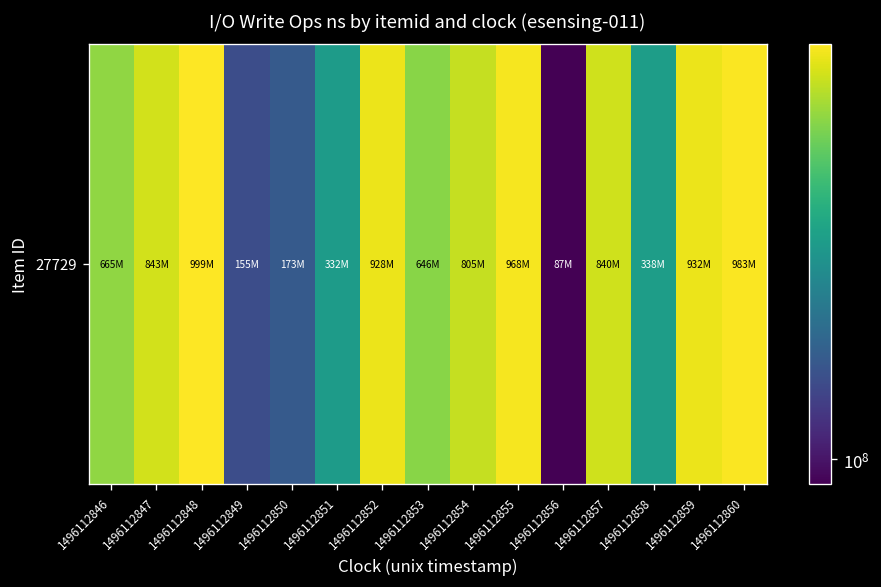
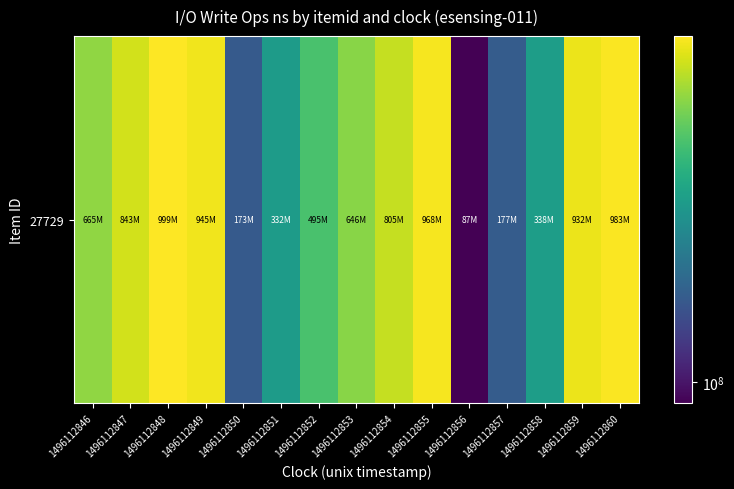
  {
    "27729": {
      "1496112846": "665M",
      "1496112847": "843M",
      "1496112848": "999M",
-     "1496112849": "155M",
+     "1496112849": "945M",
      "1496112850": "173M",
      "1496112851": "332M",
-     "1496112852": "928M",
+     "1496112852": "495M",
      "1496112853": "646M",
      "1496112854": "805M",
      "1496112855": "968M",
      "1496112856": "87M",
-     "1496112857": "840M",
+     "1496112857": "177M",
      "1496112858": "338M",
      "1496112859": "932M",
      "1496112860": "983M"
    }
  }
